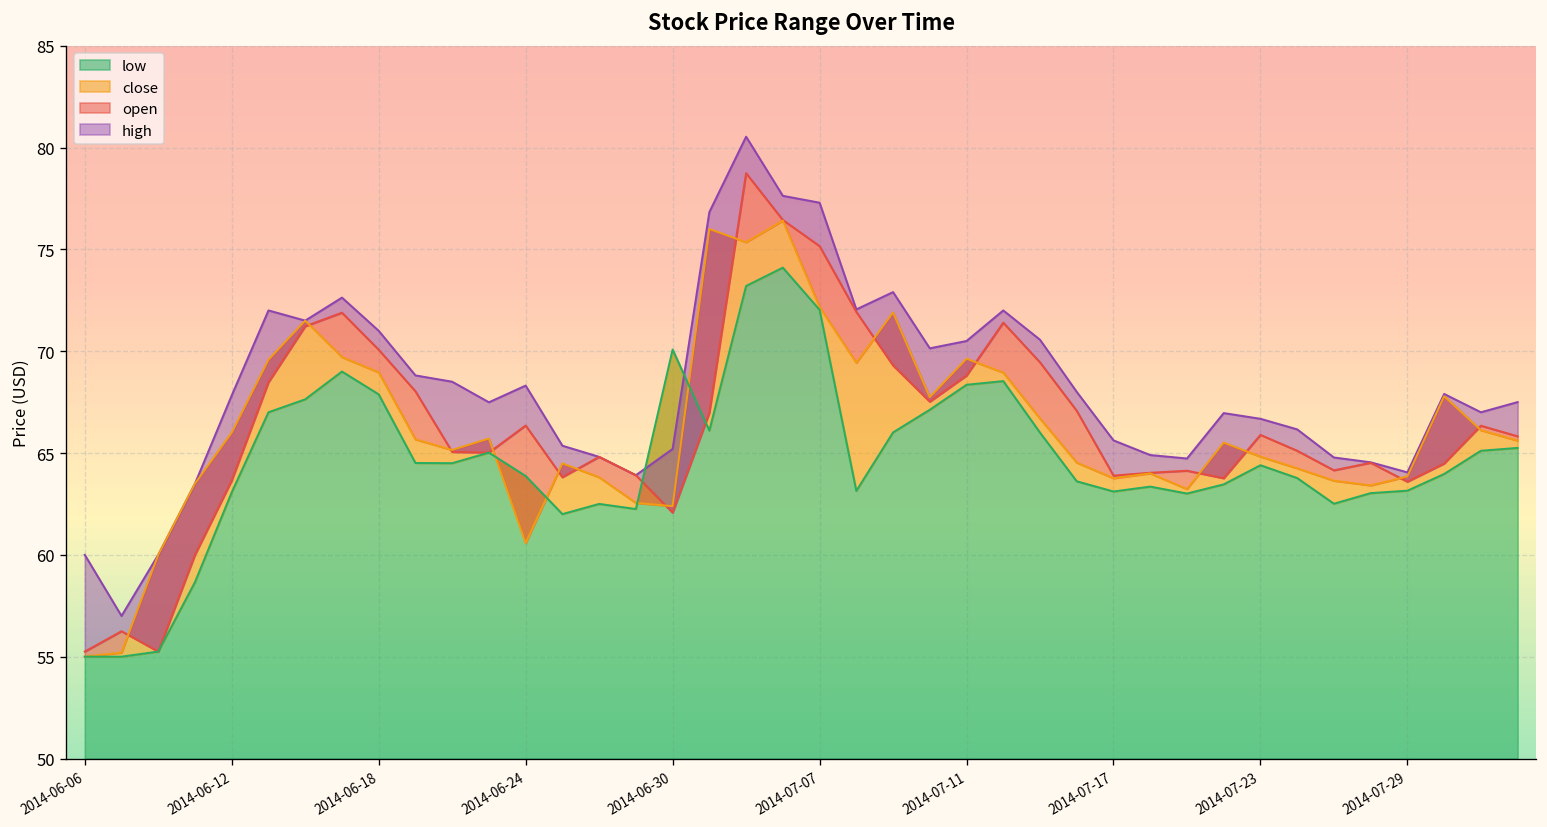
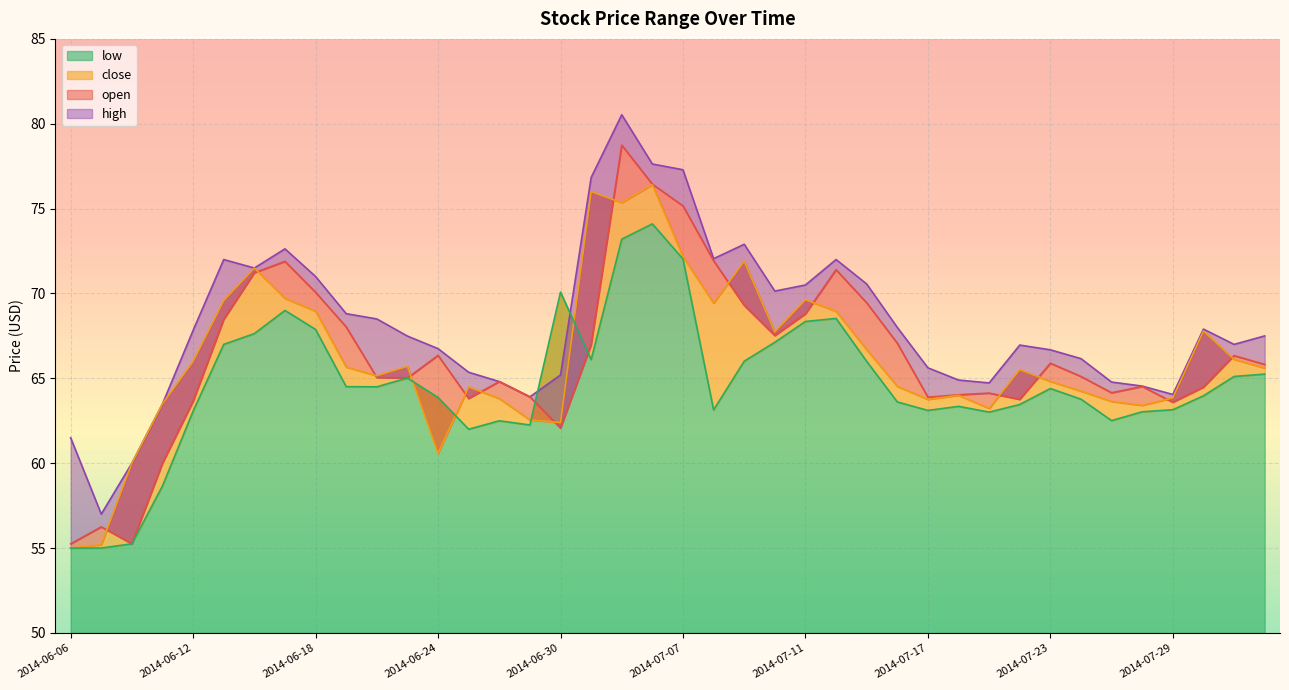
  {
    "high": {
-     "2014-06-06": 60.0,
+     "2014-06-06": 61.5,
      "2014-06-12": 67.8,
      "2014-06-18": 71.0,
-     "2014-06-24": 68.3,
+     "2014-06-24": 66.8,
      "2014-06-30": 65.2,
      "2014-07-07": 77.3,
      "2014-07-11": 70.5,
      "2014-07-17": 65.6,
      "2014-07-23": 66.7,
      "2014-07-29": 64.1
    },
    "low": {
      "2014-06-12": 63.1,
      "2014-06-18": 67.9,
      "2014-07-11": 68.4,
      "2014-07-17": 63.1,
      "2014-07-23": 64.4,
      "2014-07-29": 63.2
    }
  }
